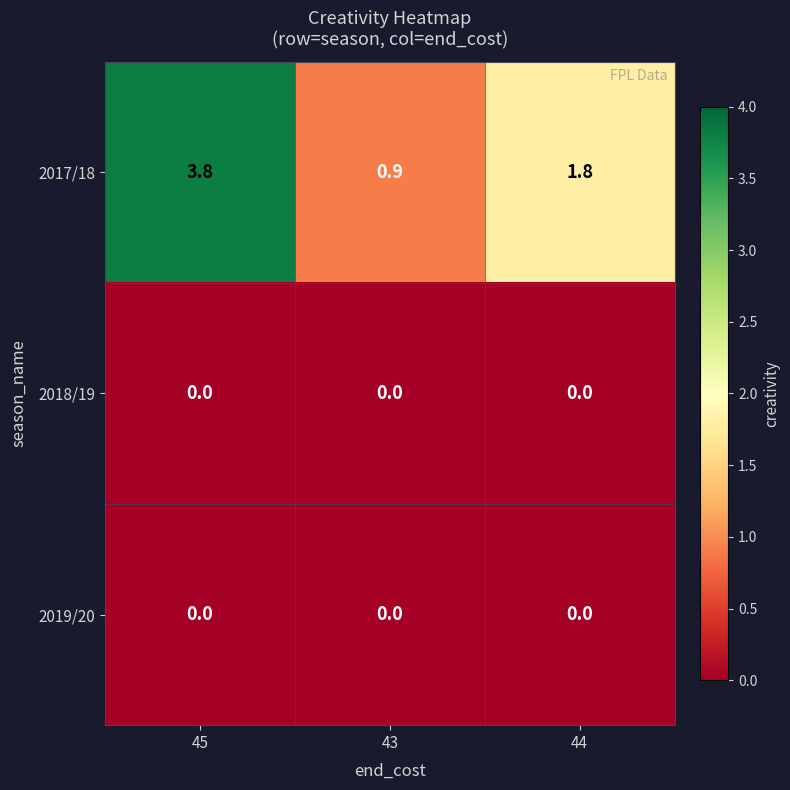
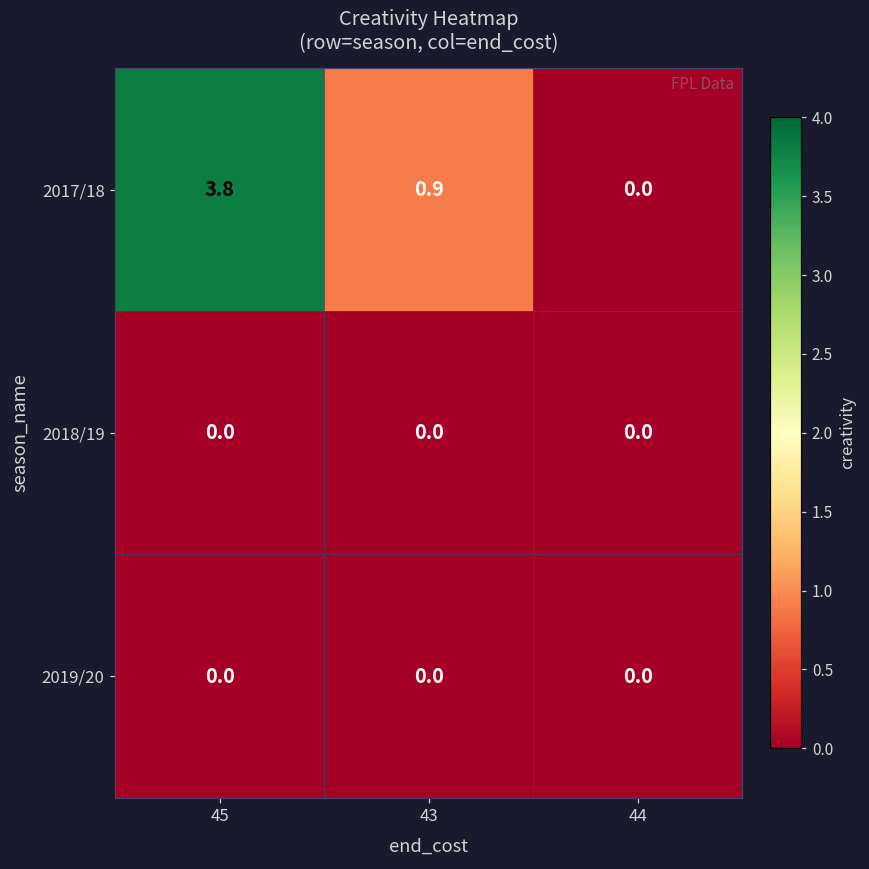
  {
    "2017/18": {
      "45": 3.8,
      "43": 0.9,
-     "44": 1.8
+     "44": 0.0
    },
    "2018/19": {
      "45": 0.0,
      "43": 0.0,
      "44": 0.0
    },
    "2019/20": {
      "45": 0.0,
      "43": 0.0,
      "44": 0.0
    }
  }
